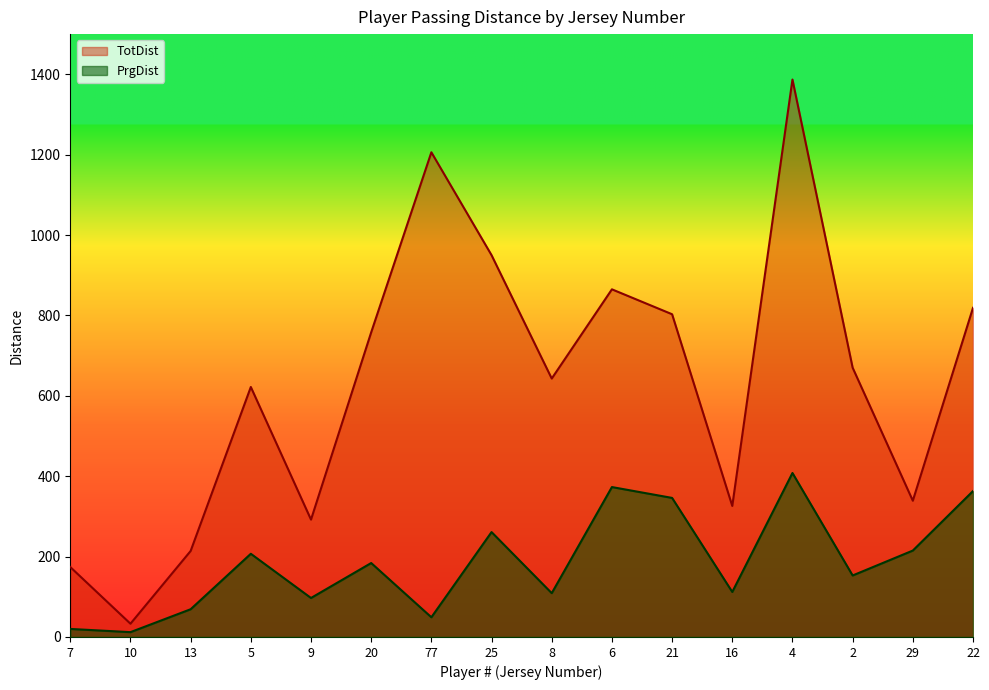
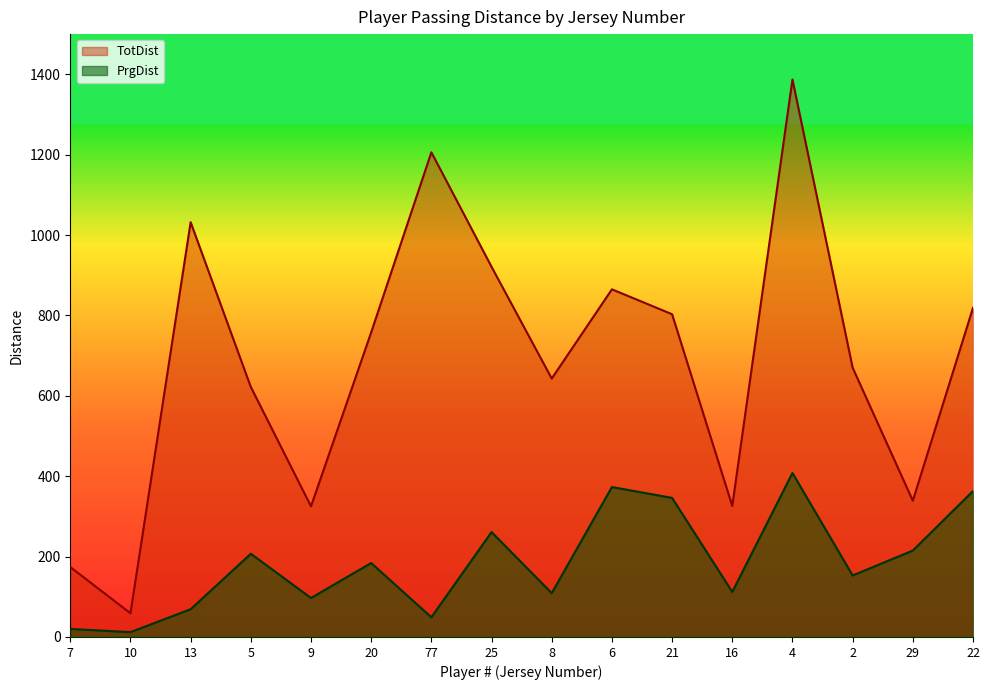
  {
    "TotDist": {
      "7": 170,
-     "10": 30,
-     "13": 210,
+     "10": 60,
+     "13": 1030,
      "5": 620,
-     "9": 290,
+     "9": 330,
      "20": 760,
      "77": 1210,
-     "25": 950,
+     "25": 920,
      "8": 640,
      "6": 870,
      "21": 800,
      "16": 330,
      "4": 1390,
      "2": 670,
      "29": 340,
      "22": 820
    },
    "PrgDist": {
      "7": 20,
      "10": 10,
      "13": 70,
      "5": 210,
      "9": 100,
      "20": 180,
      "77": 50,
      "25": 260,
      "8": 110,
      "6": 370,
      "21": 350,
      "16": 110,
      "4": 410,
      "2": 150,
      "29": 220,
      "22": 360
    }
  }
